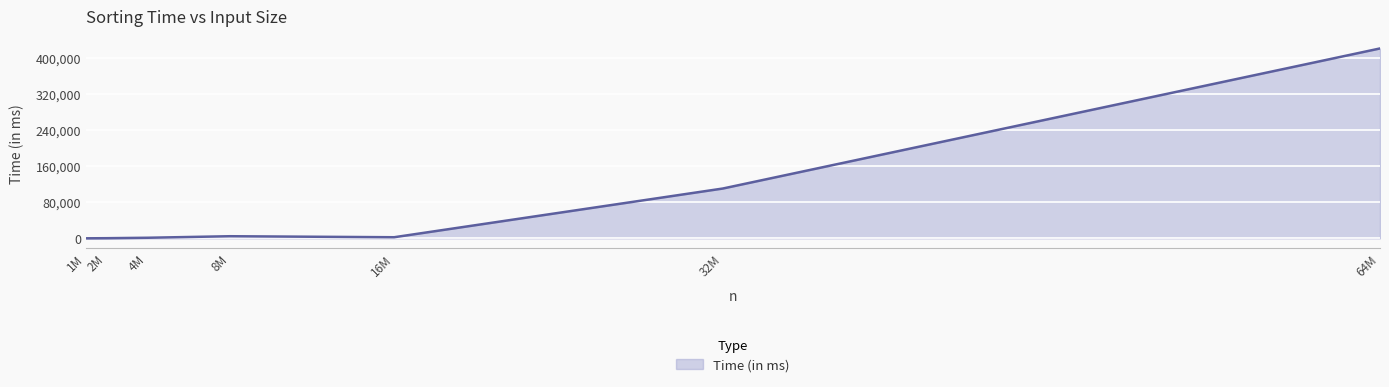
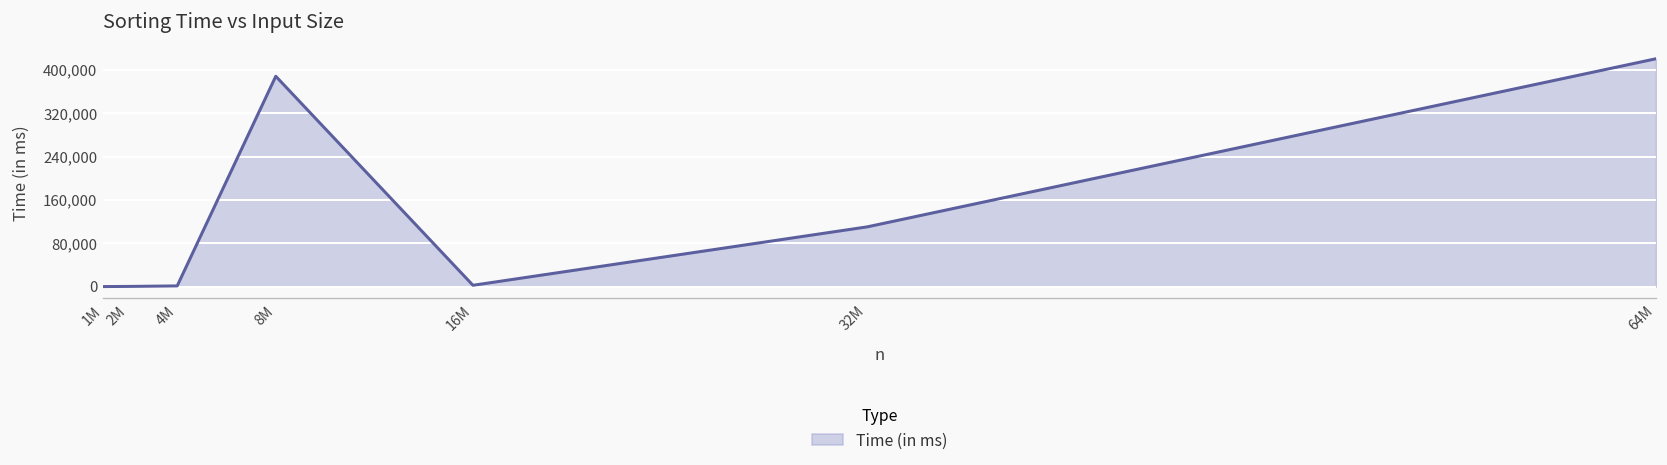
  {
    "1M": "0",
    "2M": "0",
    "4M": "0",
-   "8M": "0",
+   "8M": "390,000",
    "16M": "0",
    "32M": "110,000",
    "64M": "420,000"
  }
